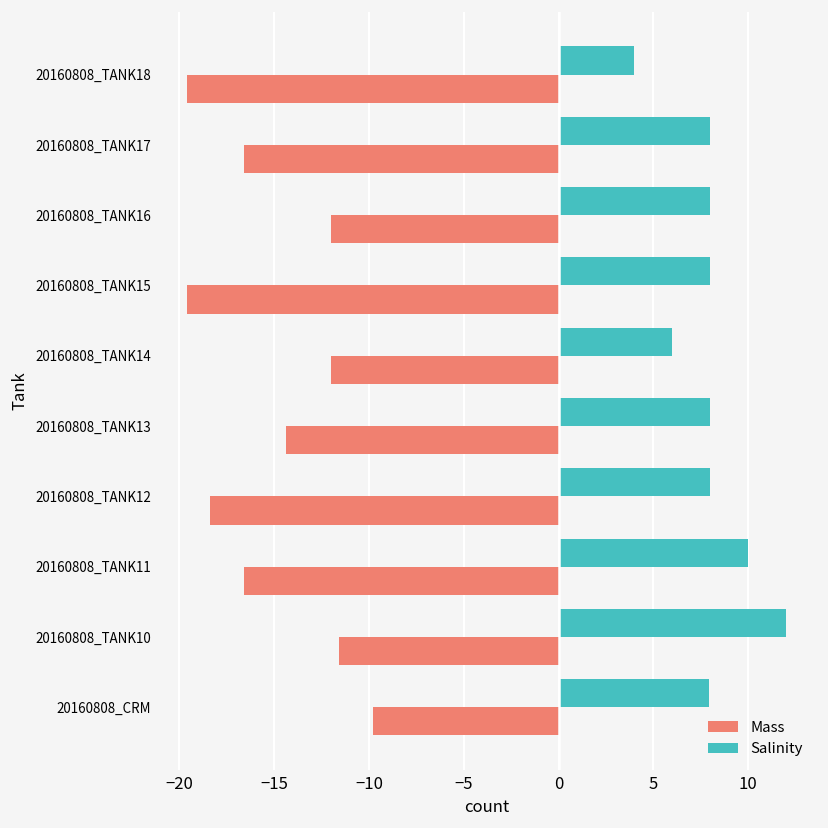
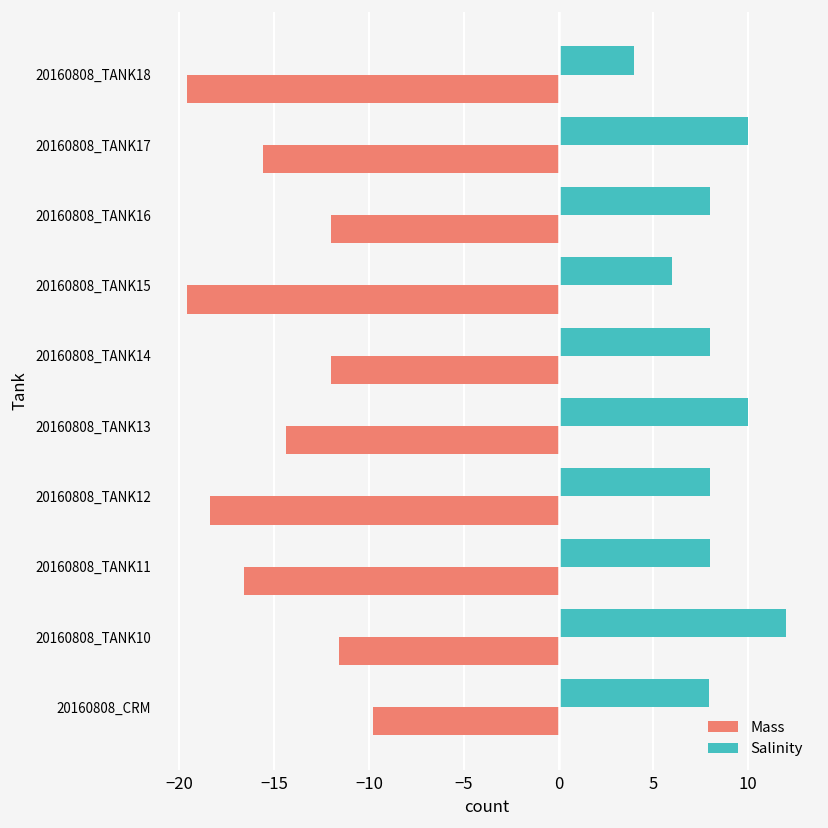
  {
    "Mass": {
      "20160808_TANK18": -19.6,
-     "20160808_TANK17": -16.6,
+     "20160808_TANK17": -15.6,
      "20160808_TANK16": -12.0,
      "20160808_TANK15": -19.6,
      "20160808_TANK14": -12.0,
      "20160808_TANK13": -14.4,
      "20160808_TANK12": -18.4,
      "20160808_TANK11": -16.6,
      "20160808_TANK10": -11.6,
      "20160808_CRM": -9.8
    },
    "Salinity": {
      "20160808_TANK18": 4.0,
-     "20160808_TANK17": 8.0,
+     "20160808_TANK17": 10.0,
      "20160808_TANK16": 8.0,
-     "20160808_TANK15": 8.0,
-     "20160808_TANK14": 6.0,
-     "20160808_TANK13": 8.0,
+     "20160808_TANK15": 6.0,
+     "20160808_TANK14": 8.0,
+     "20160808_TANK13": 10.0,
      "20160808_TANK12": 8.0,
-     "20160808_TANK11": 10.0,
+     "20160808_TANK11": 8.0,
      "20160808_TANK10": 12.0,
      "20160808_CRM": 7.9
    }
  }
